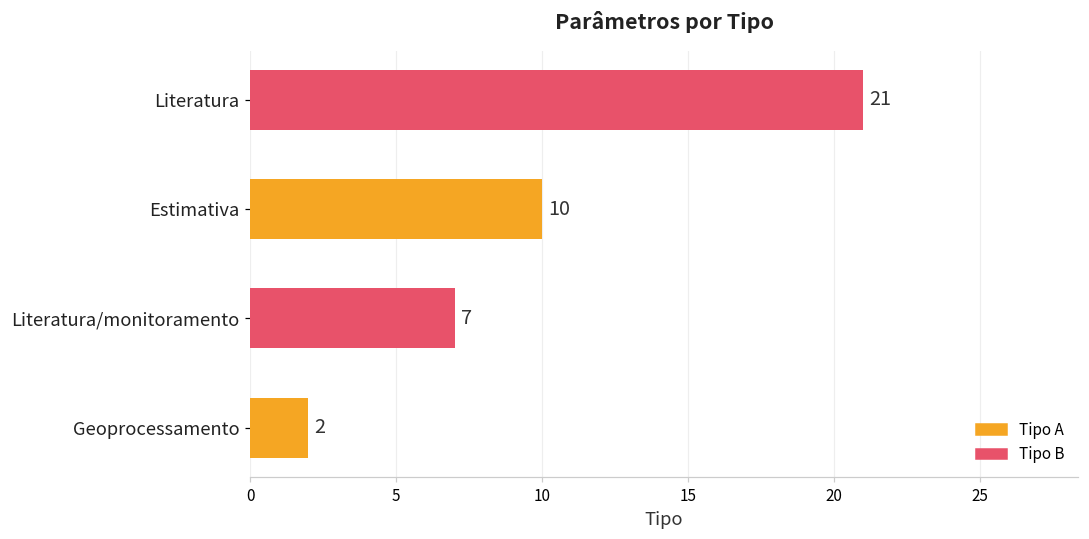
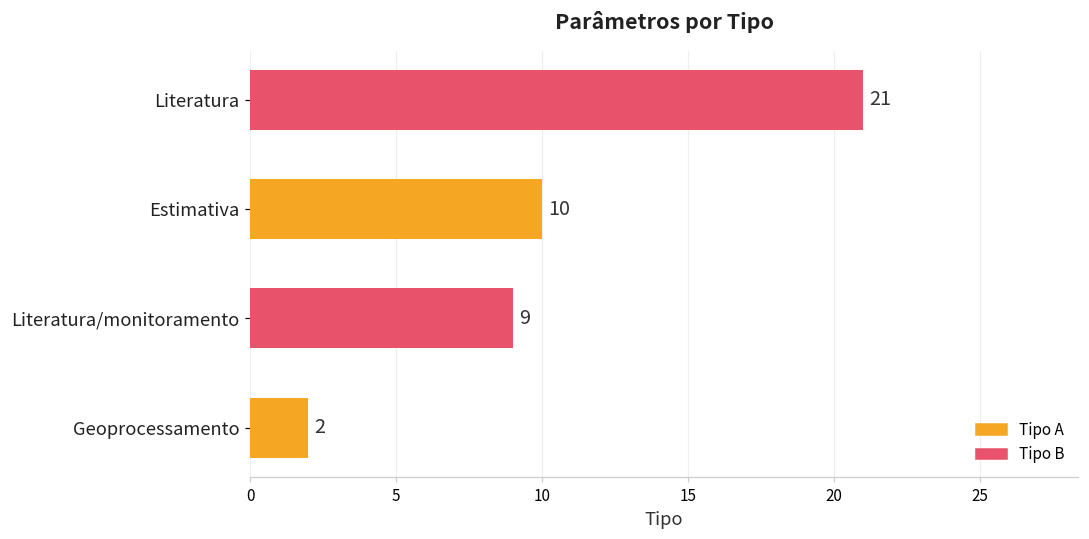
  {
    "Literatura": 21,
    "Estimativa": 10,
-   "Literatura/monitoramento": 7,
+   "Literatura/monitoramento": 9,
    "Geoprocessamento": 2
  }
